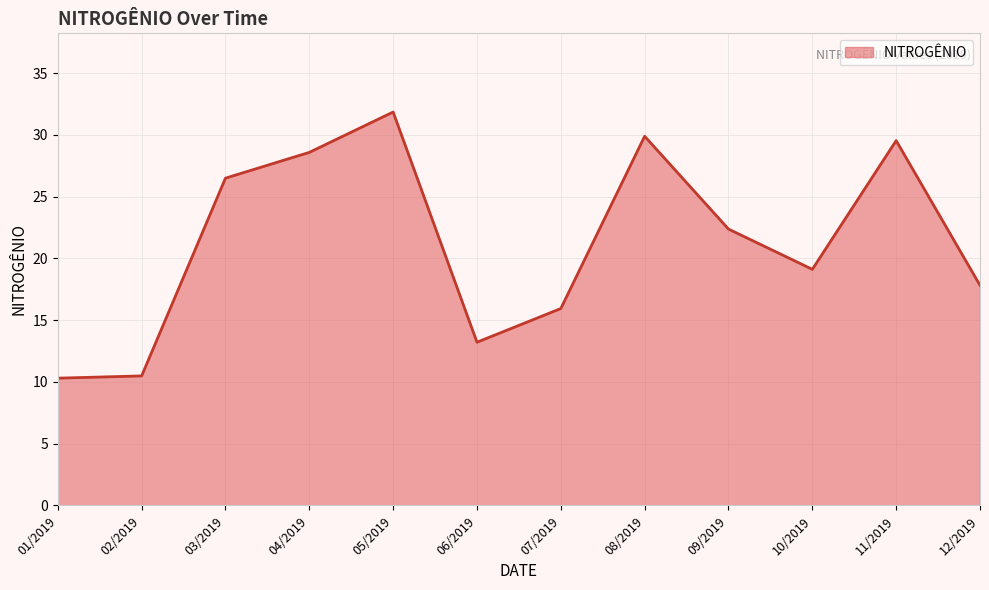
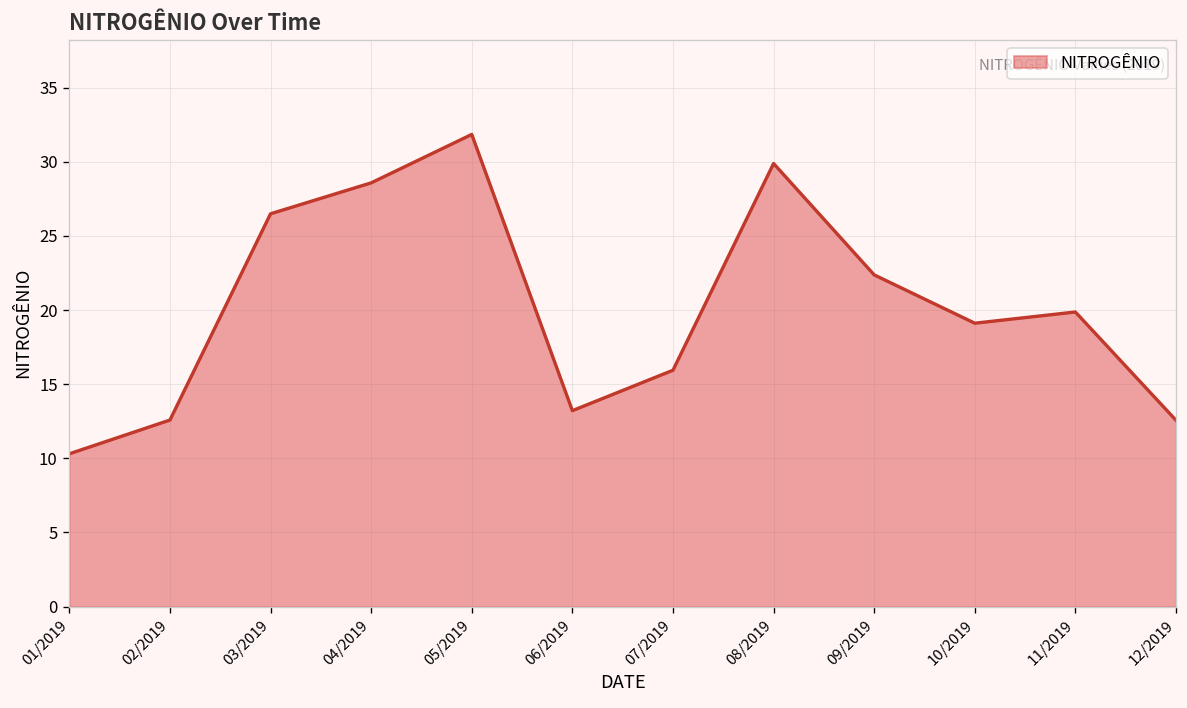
  {
    "01/2019": 10.3,
-   "02/2019": 10.5,
+   "02/2019": 12.6,
    "03/2019": 26.5,
    "04/2019": 28.6,
    "05/2019": 31.8,
    "06/2019": 13.2,
    "07/2019": 15.9,
    "08/2019": 29.9,
    "09/2019": 22.4,
    "10/2019": 19.1,
-   "11/2019": 29.5,
-   "12/2019": 17.8
+   "11/2019": 19.9,
+   "12/2019": 12.6
  }
